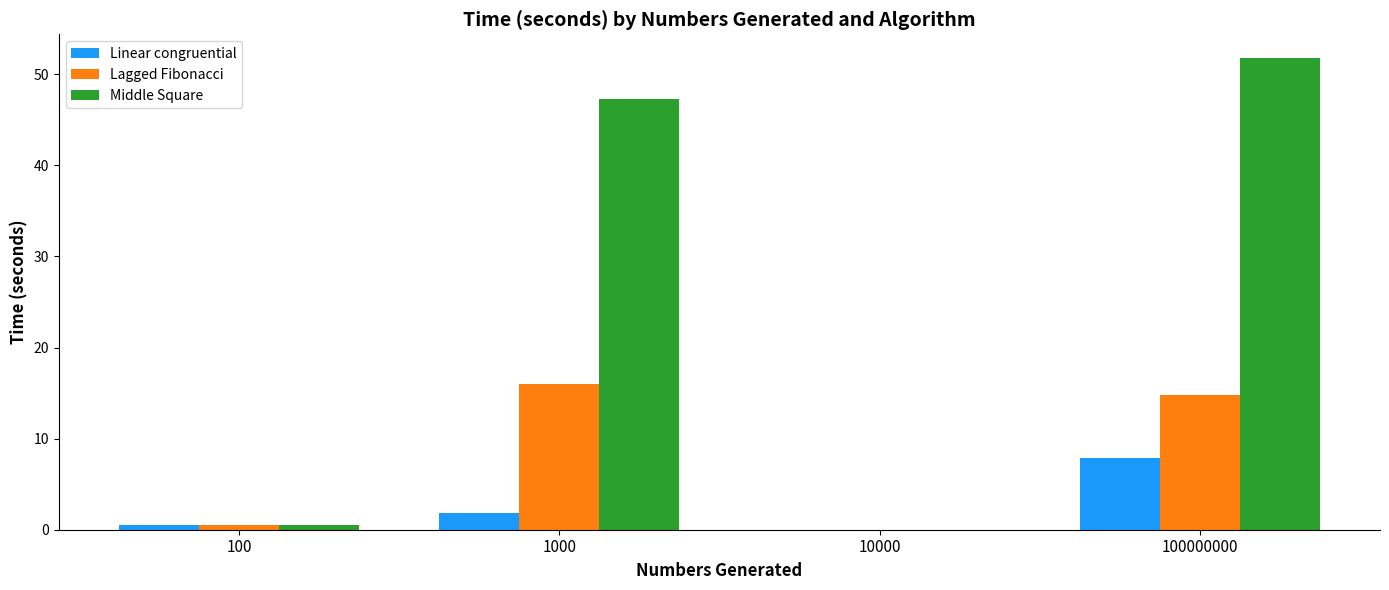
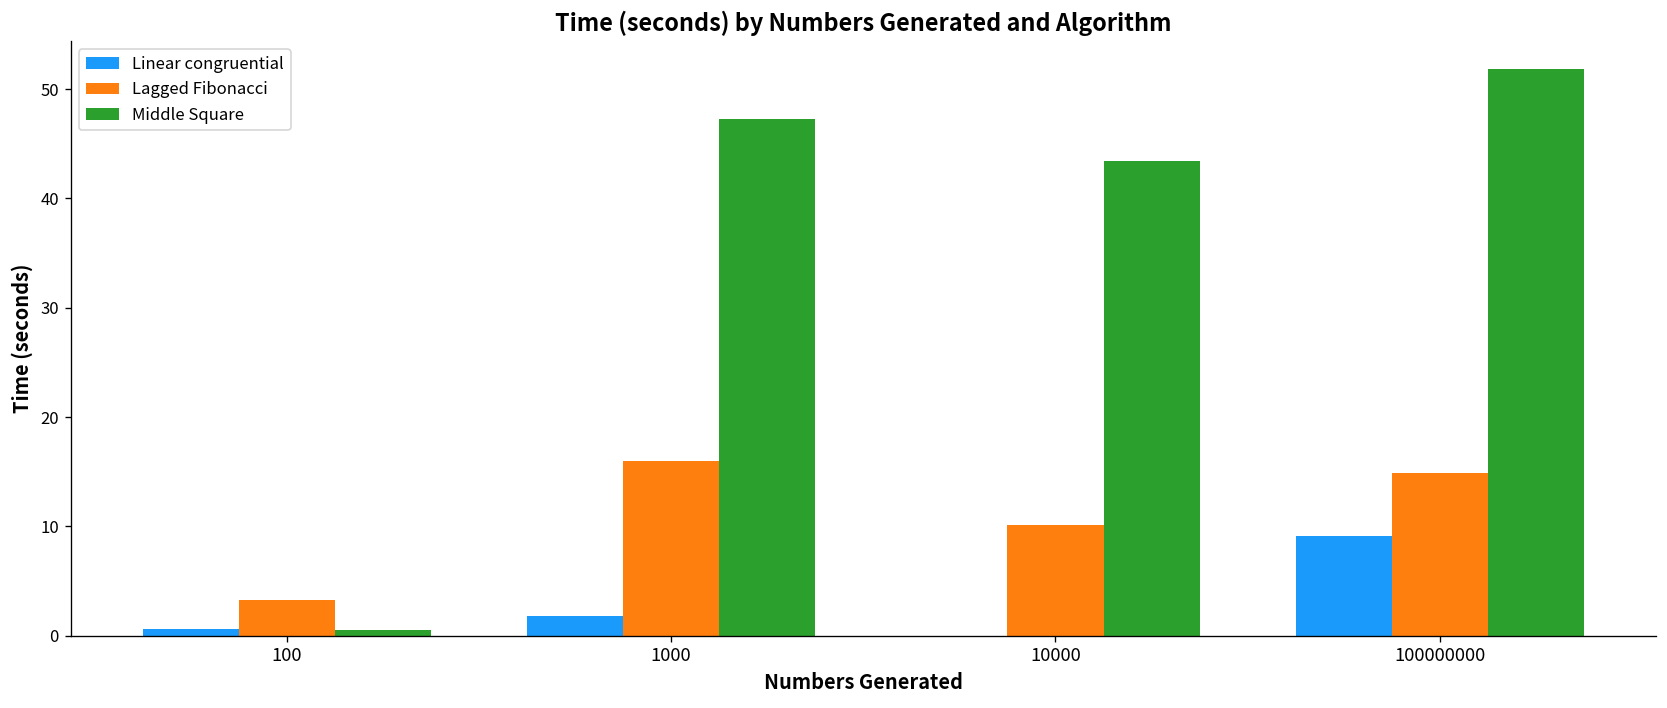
  {
    "Linear congruential": {
      "100": 1,
      "1000": 2,
-     "100000000": 8
+     "100000000": 9
    },
    "Lagged Fibonacci": {
-     "100": 1,
+     "100": 3,
      "1000": 16,
-     "10000": 0,
+     "10000": 10,
      "100000000": 15
    },
    "Middle Square": {
      "100": 1,
      "1000": 47,
-     "10000": 0,
+     "10000": 43,
      "100000000": 52
    }
  }
